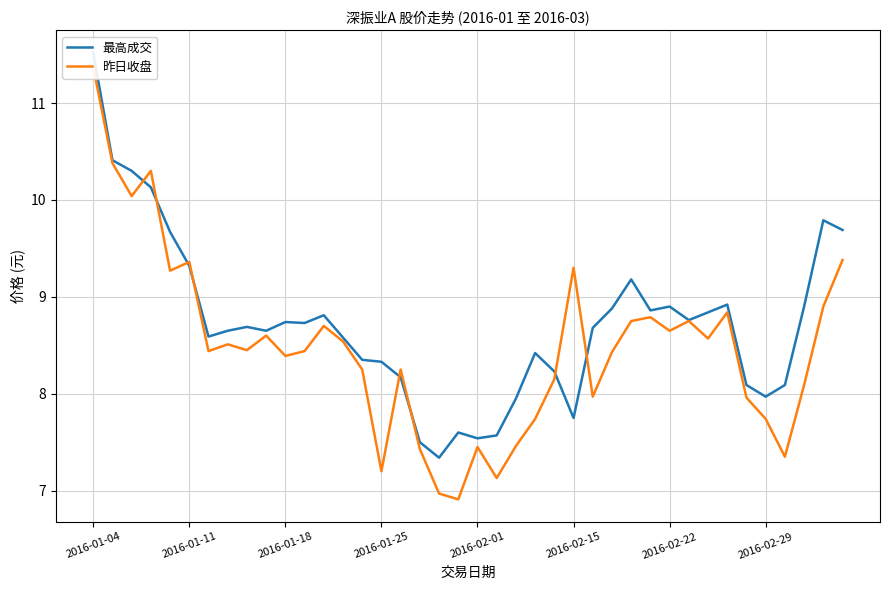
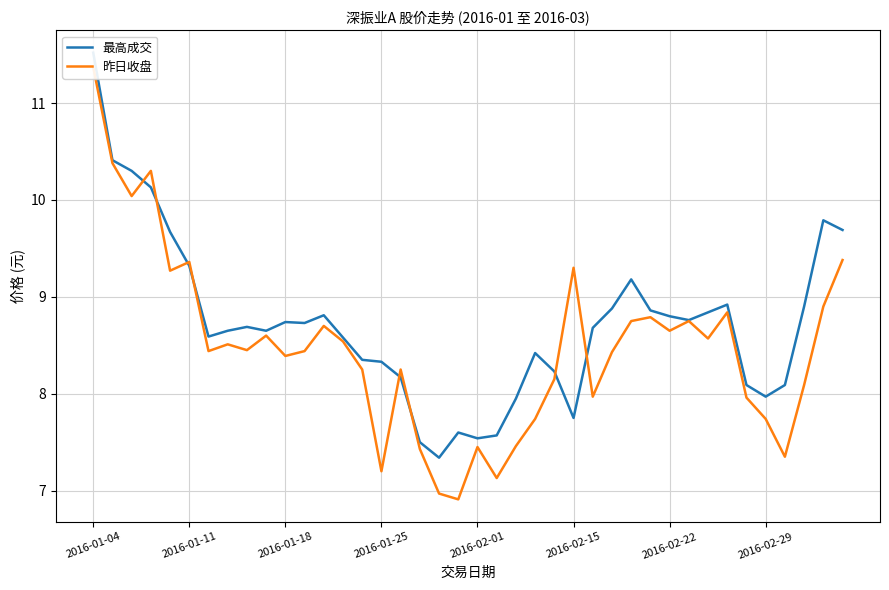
  {
    "最高成交": {
      "2016-01-11": 9.3,
      "2016-01-18": 8.7,
      "2016-01-25": 8.3,
      "2016-02-01": 7.5,
      "2016-02-15": 7.8,
-     "2016-02-22": 8.9,
+     "2016-02-22": 8.8,
      "2016-02-29": 8.0
    },
    "昨日收盘": {
      "2016-01-11": 9.4,
      "2016-01-18": 8.4,
      "2016-01-25": 7.2,
      "2016-02-01": 7.5,
      "2016-02-15": 9.3,
      "2016-02-22": 8.7,
      "2016-02-29": 7.7
    }
  }
